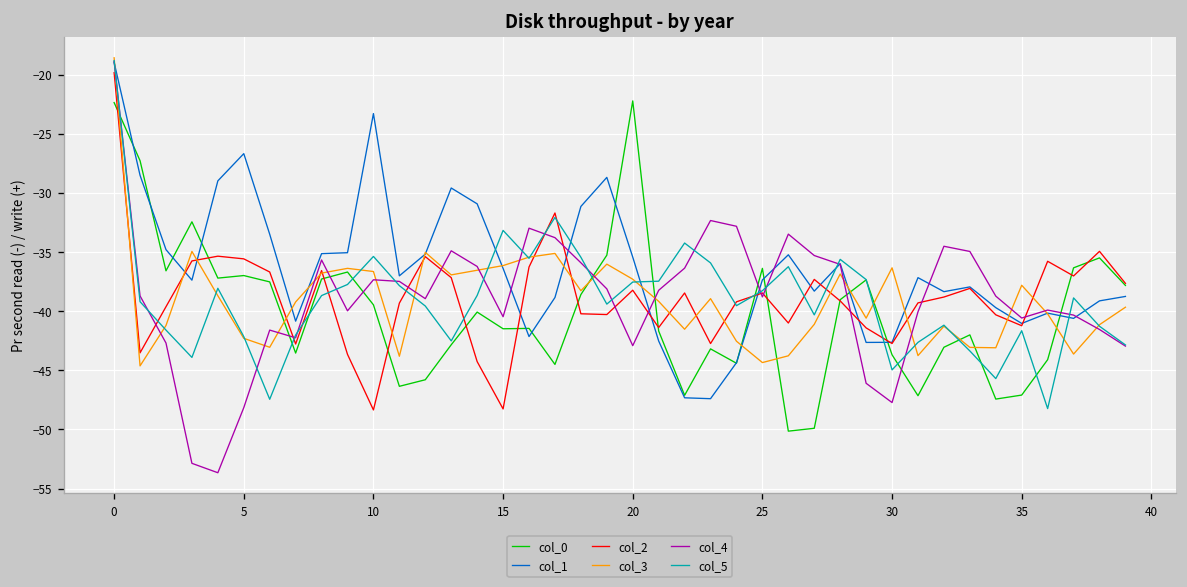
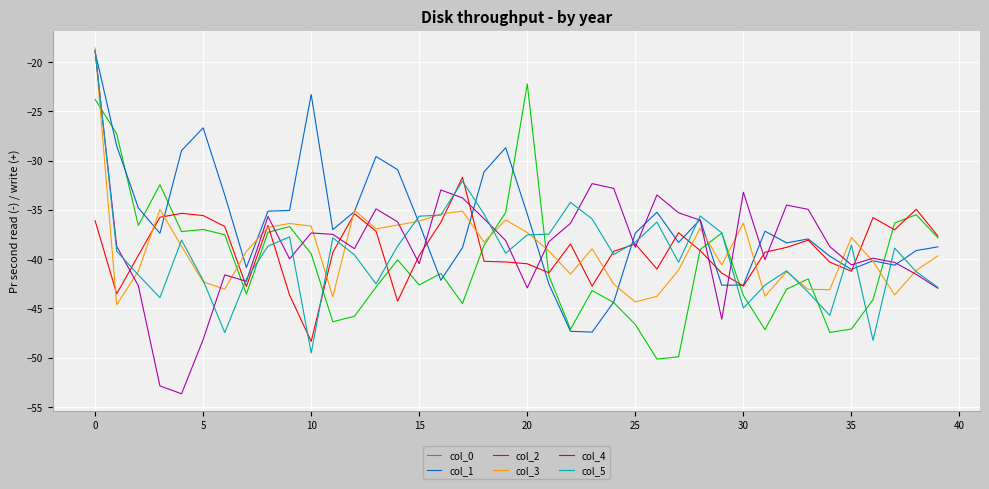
  {
    "col_0": {
-     "0": -22,
+     "0": -24,
      "5": -37,
      "10": -39,
-     "15": -41,
+     "15": -43,
      "20": -22,
-     "25": -36,
+     "25": -47,
      "30": -44,
      "35": -47
    },
    "col_1": {
      "5": -27,
      "10": -23,
      "20": -35,
      "25": -37
    },
    "col_2": {
-     "0": -20,
+     "0": -36,
      "5": -36,
      "10": -48,
-     "15": -48,
-     "20": -38
+     "15": -40,
+     "20": -40
    },
    "col_3": {
      "10": -37,
      "25": -44,
      "30": -36,
      "35": -38
    },
    "col_4": {
      "5": -48,
      "10": -37,
      "15": -40,
      "20": -43,
      "25": -39,
-     "30": -48,
+     "30": -33,
      "35": -41
    },
    "col_5": {
-     "10": -35,
-     "15": -33,
+     "10": -50,
+     "15": -36,
      "30": -45,
-     "35": -42
+     "35": -39
    }
  }
